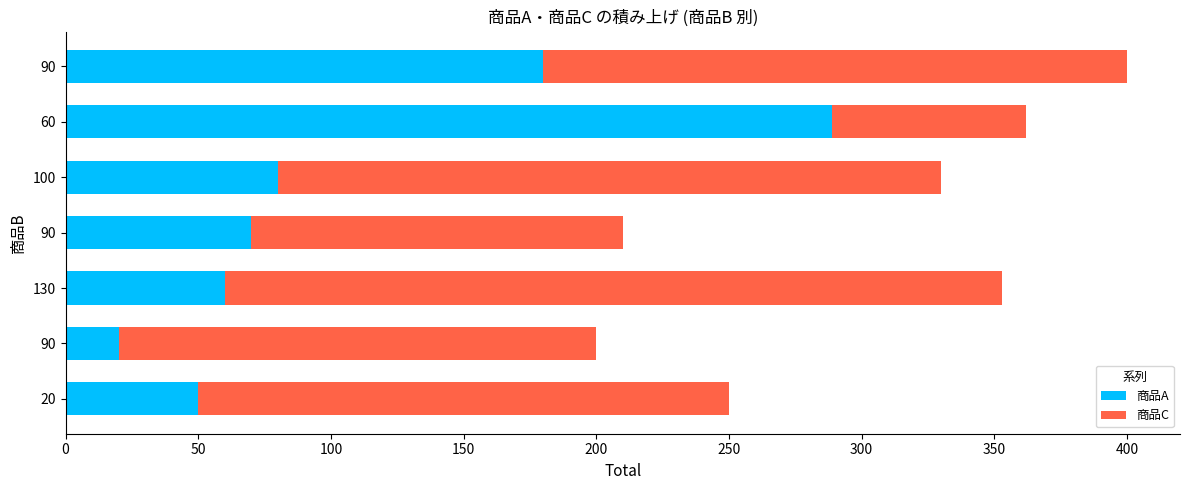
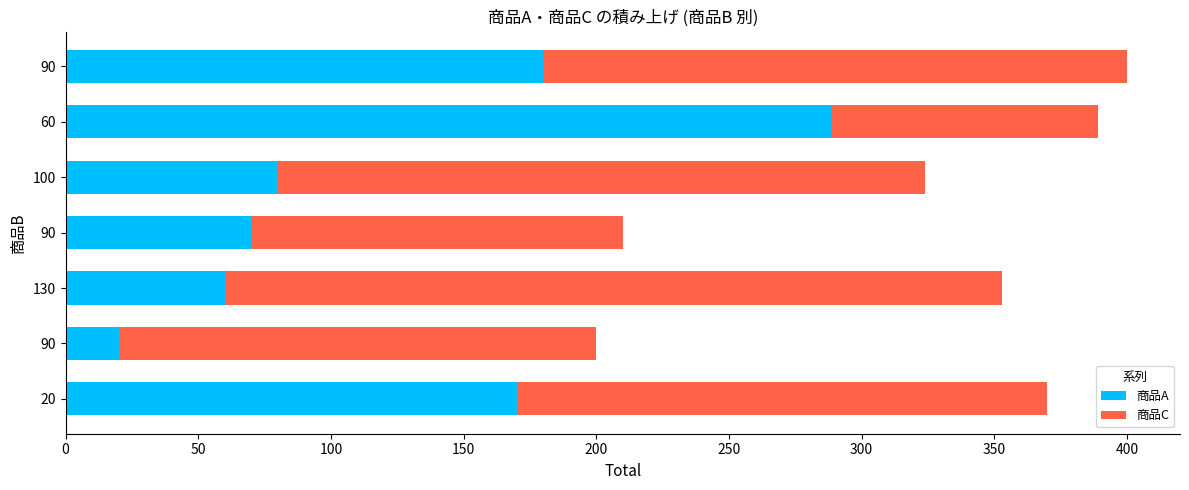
  {
    "商品A": {
      "60": 289,
      "100": 80,
      "130": 60,
-     "20": 50
+     "20": 170
    },
    "商品C": {
-     "60": 73,
-     "100": 250,
+     "60": 100,
+     "100": 244,
      "130": 293,
      "20": 200
    }
  }
